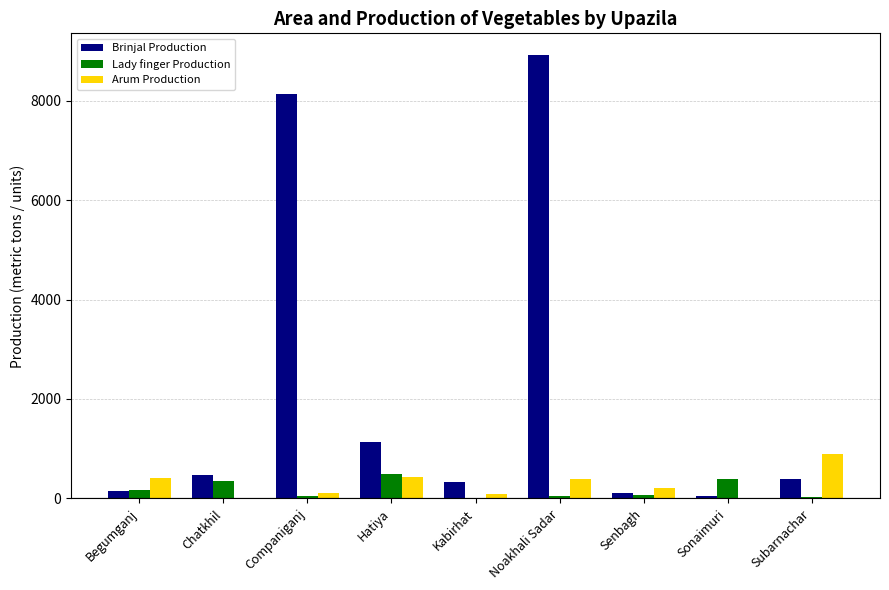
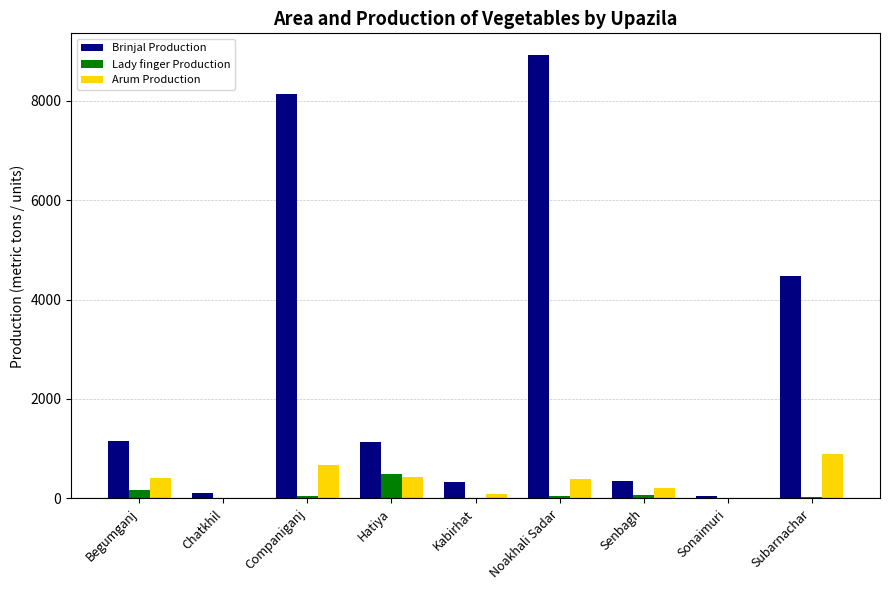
  {
    "Brinjal Production": {
-     "Begumganj": 100,
-     "Chatkhil": 500,
+     "Begumganj": 1200,
+     "Chatkhil": 100,
      "Companiganj": 8100,
      "Hatiya": 1100,
      "Kabirhat": 300,
      "Noakhali Sadar": 8900,
-     "Senbagh": 100,
-     "Subarnachar": 400
+     "Senbagh": 400,
+     "Subarnachar": 4500
    },
    "Lady finger Production": {
      "Begumganj": 200,
-     "Chatkhil": 400,
+     "Chatkhil": 0,
      "Hatiya": 500,
      "Senbagh": 100,
-     "Sonaimuri": 400
+     "Sonaimuri": 0
    },
    "Arum Production": {
      "Begumganj": 400,
-     "Companiganj": 100,
+     "Companiganj": 700,
      "Hatiya": 400,
      "Kabirhat": 100,
      "Noakhali Sadar": 400,
      "Senbagh": 200,
      "Subarnachar": 900
    }
  }
